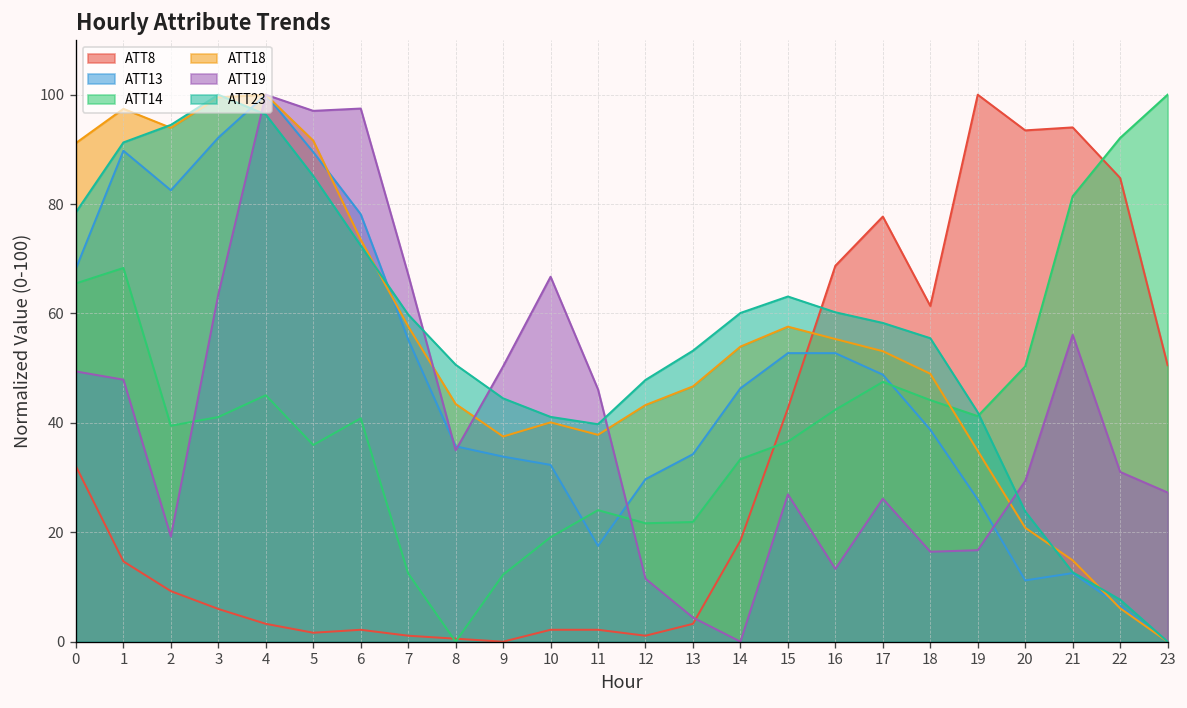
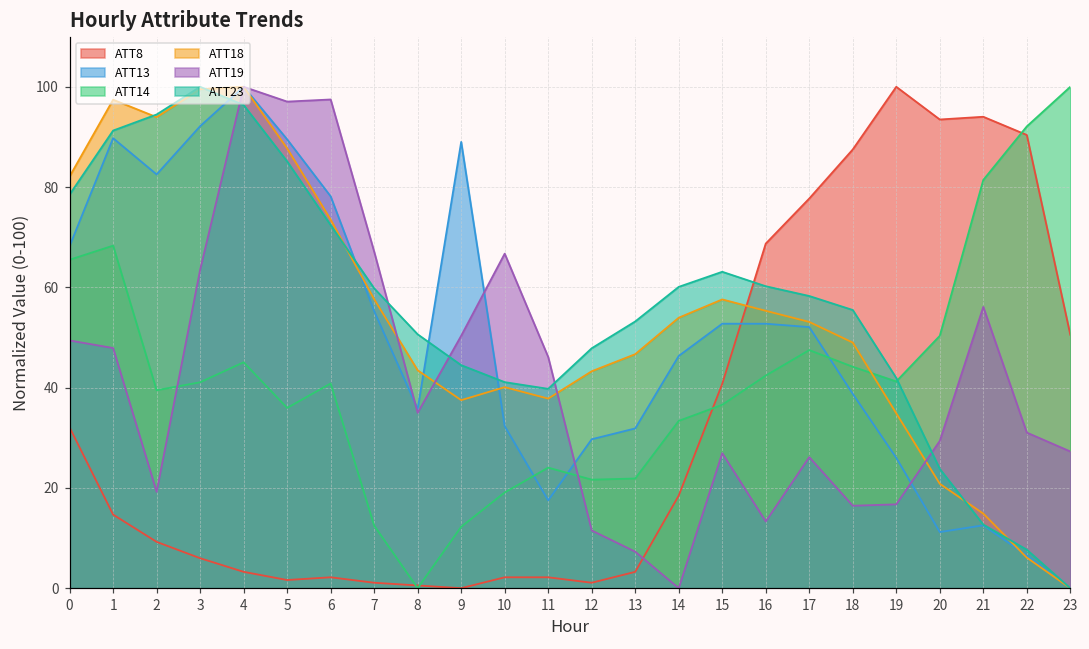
  {
    "ATT8": {
      "0": 32,
      "1": 15,
      "2": 9,
      "3": 6,
      "4": 3,
      "5": 2,
      "6": 2,
      "7": 1,
      "9": 0,
      "10": 2,
      "11": 2,
      "12": 1,
      "13": 3,
      "14": 18,
-     "15": 43,
+     "15": 41,
      "16": 69,
      "17": 78,
-     "18": 61,
+     "18": 88,
      "19": 100,
      "20": 93,
      "21": 94,
-     "22": 85,
+     "22": 90,
      "23": 51
    },
    "ATT13": {
      "0": 68,
      "1": 90,
      "2": 83,
      "3": 92,
      "5": 90,
      "6": 78,
      "7": 55,
      "8": 36,
-     "9": 34,
+     "9": 89,
      "10": 32,
      "11": 18,
      "12": 30,
-     "13": 34,
+     "13": 32,
      "14": 46,
      "15": 53,
      "16": 53,
-     "17": 49,
+     "17": 52,
      "18": 39,
      "19": 26,
      "20": 11
    },
    "ATT18": {
-     "0": 91,
+     "0": 82,
      "1": 97,
-     "5": 92,
+     "5": 88,
      "6": 74,
      "7": 58,
      "8": 43,
      "9": 38,
      "10": 40,
      "11": 38,
      "12": 43,
      "13": 47,
      "14": 54,
      "15": 58,
      "16": 55,
      "17": 53,
      "18": 49,
      "19": 35,
      "20": 21,
      "21": 15
    },
    "ATT19": {
      "0": 49,
      "1": 48,
      "2": 19,
      "3": 63,
      "5": 97,
      "6": 97,
      "7": 67,
      "8": 35,
      "9": 50,
      "10": 67,
      "11": 46,
      "12": 12,
-     "13": 4,
+     "13": 7,
      "14": 0,
      "15": 27,
      "16": 13,
      "17": 26,
      "18": 16,
      "19": 17,
      "20": 29,
      "21": 56,
      "22": 31,
      "23": 27
    }
  }
